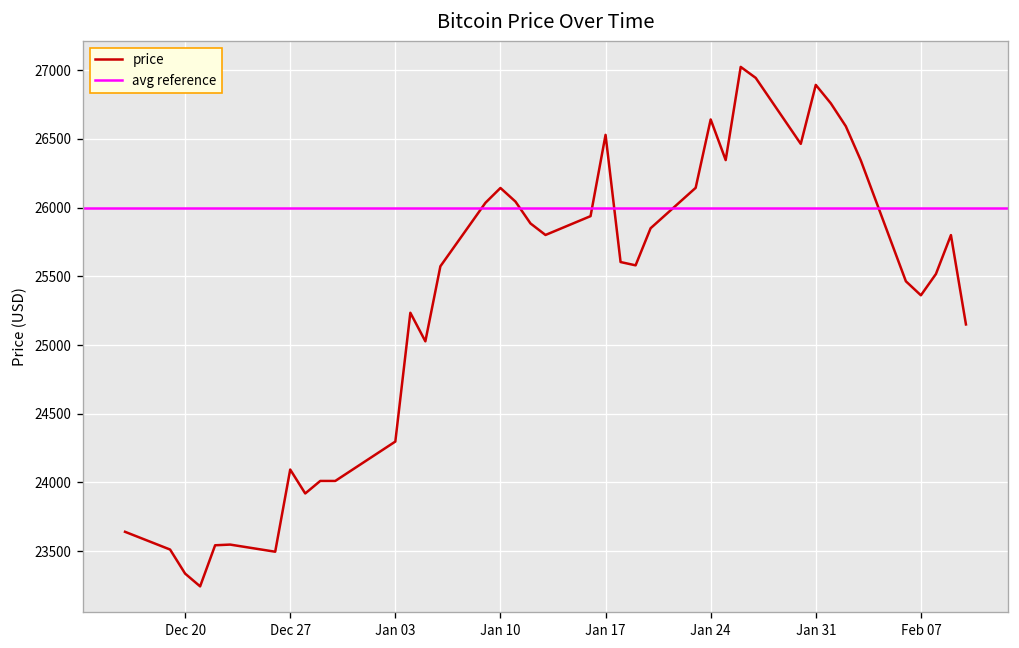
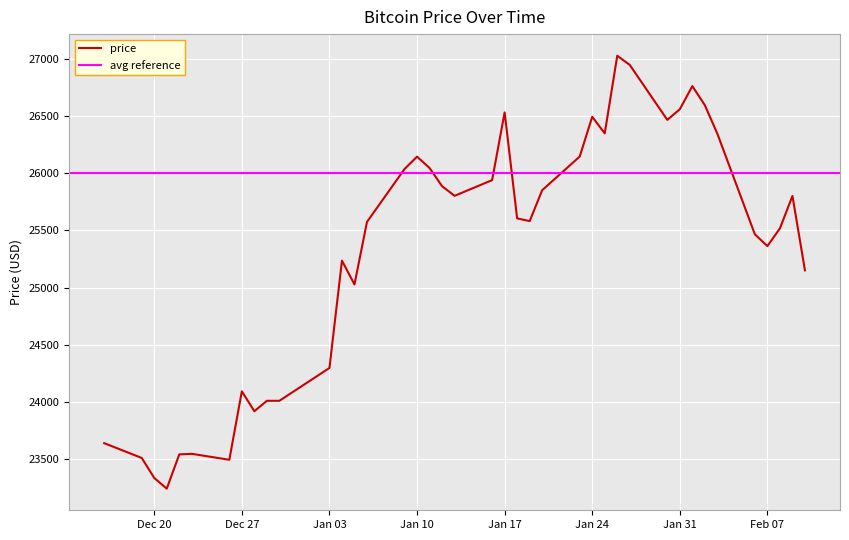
  {
    "Dec 20": 23340,
    "Dec 27": 24090,
    "Jan 03": 24300,
    "Jan 10": 26140,
    "Jan 17": 26530,
-   "Jan 24": 26640,
-   "Jan 31": 26890,
+   "Jan 24": 26490,
+   "Jan 31": 26560,
    "Feb 07": 25360
  }
